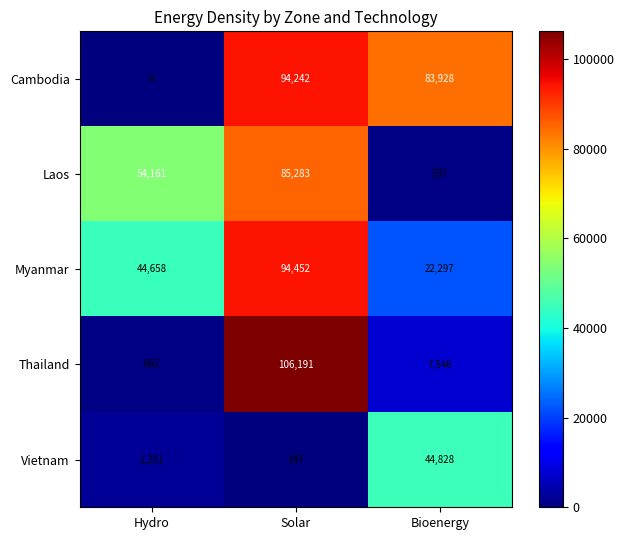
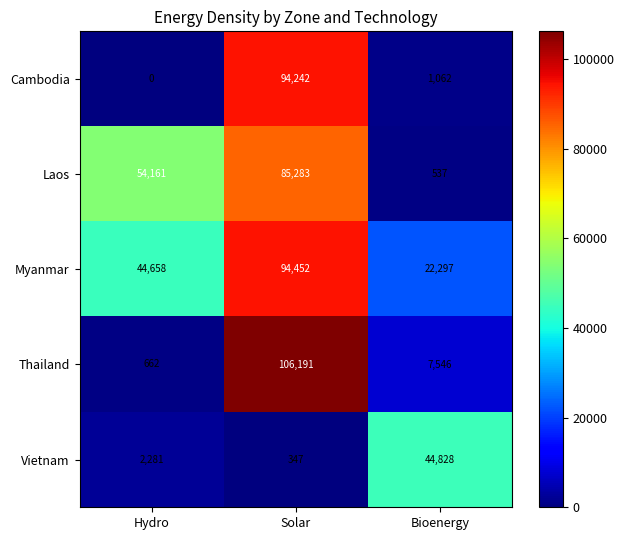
  {
    "Cambodia": {
      "Hydro": "0",
      "Solar": "94,242",
-     "Bioenergy": "83,928"
+     "Bioenergy": "1,062"
    },
    "Laos": {
      "Hydro": "54,161",
      "Solar": "85,283",
      "Bioenergy": "537"
    },
    "Myanmar": {
      "Hydro": "44,658",
      "Solar": "94,452",
      "Bioenergy": "22,297"
    },
    "Thailand": {
      "Hydro": "662",
      "Solar": "106,191",
      "Bioenergy": "7,546"
    },
    "Vietnam": {
      "Hydro": "2,281",
      "Solar": "347",
      "Bioenergy": "44,828"
    }
  }
